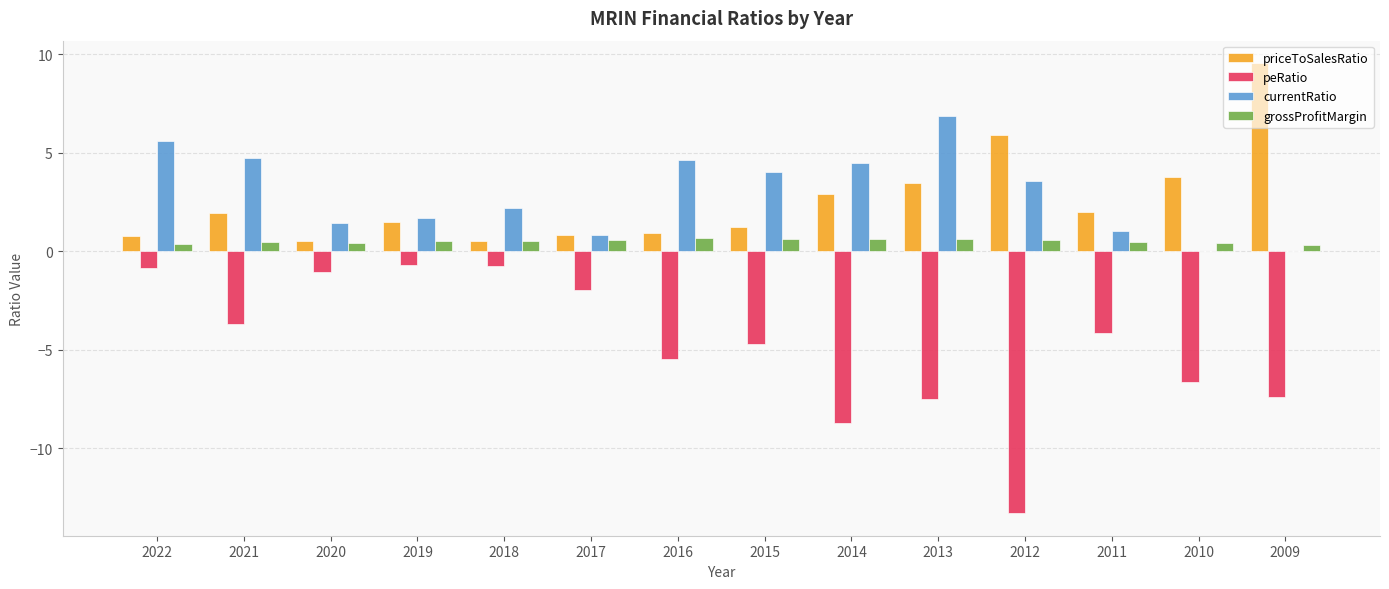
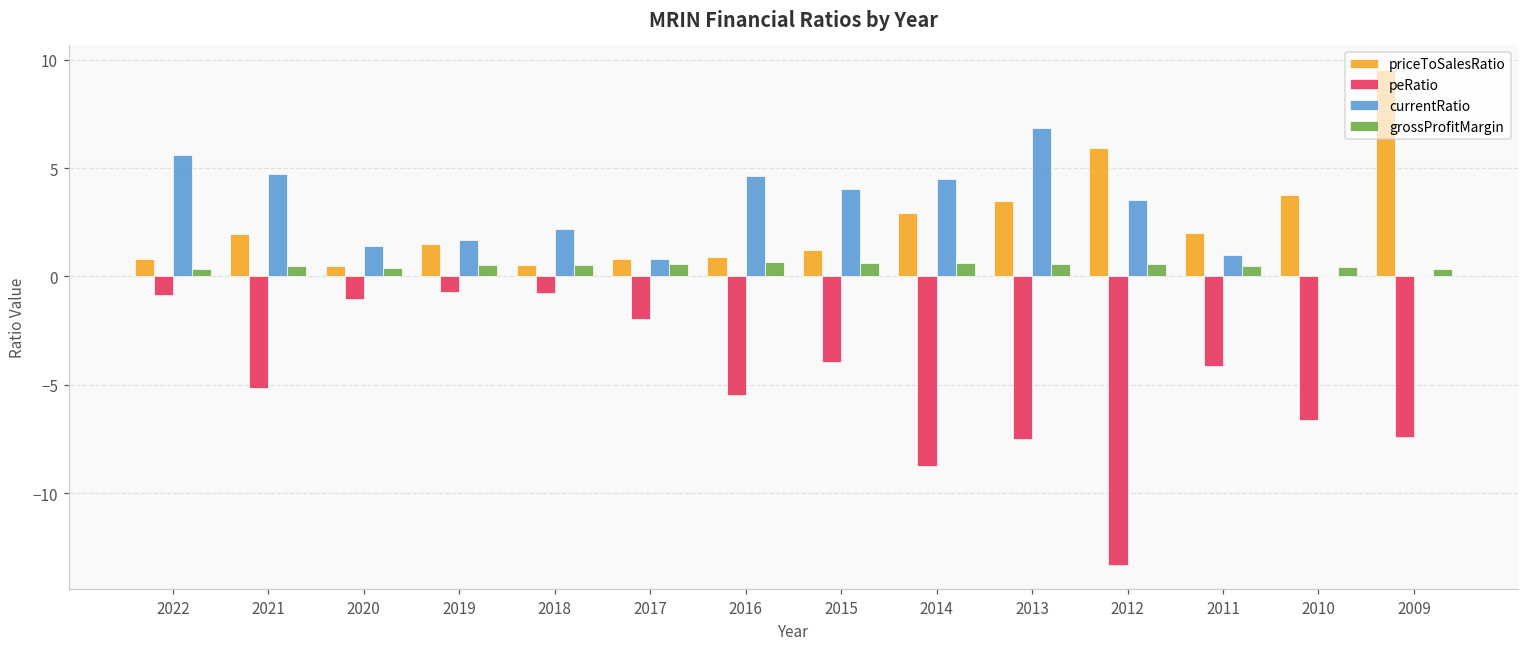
  {
    "priceToSalesRatio": {
      "2022": 0.8,
      "2021": 2.0,
      "2020": 0.5,
      "2019": 1.5,
      "2018": 0.5,
      "2017": 0.8,
      "2016": 0.9,
      "2015": 1.2,
      "2014": 2.9,
      "2013": 3.5,
      "2012": 5.9,
      "2011": 2.0,
      "2010": 3.8
    },
    "peRatio": {
      "2022": -0.9,
-     "2021": -3.7,
+     "2021": -5.2,
      "2020": -1.1,
      "2019": -0.7,
      "2018": -0.7,
      "2017": -2.0,
      "2016": -5.5,
-     "2015": -4.7,
+     "2015": -3.9,
      "2014": -8.7,
      "2013": -7.5,
      "2012": -13.3,
      "2011": -4.1,
      "2010": -6.6,
      "2009": -7.4
    },
    "currentRatio": {
      "2022": 5.6,
      "2021": 4.7,
      "2020": 1.4,
      "2019": 1.7,
      "2018": 2.2,
      "2017": 0.8,
      "2016": 4.6,
      "2015": 4.0,
      "2014": 4.5,
      "2013": 6.9,
      "2012": 3.5,
      "2011": 1.0,
      "2010": 0.0,
      "2009": 0.0
    },
    "grossProfitMargin": {
      "2022": 0.4,
      "2021": 0.5,
      "2020": 0.4,
      "2019": 0.5,
      "2018": 0.5,
      "2017": 0.6,
      "2016": 0.6,
      "2015": 0.6,
      "2014": 0.6,
      "2013": 0.6,
      "2012": 0.6,
      "2011": 0.5,
      "2010": 0.4,
      "2009": 0.3
    }
  }
